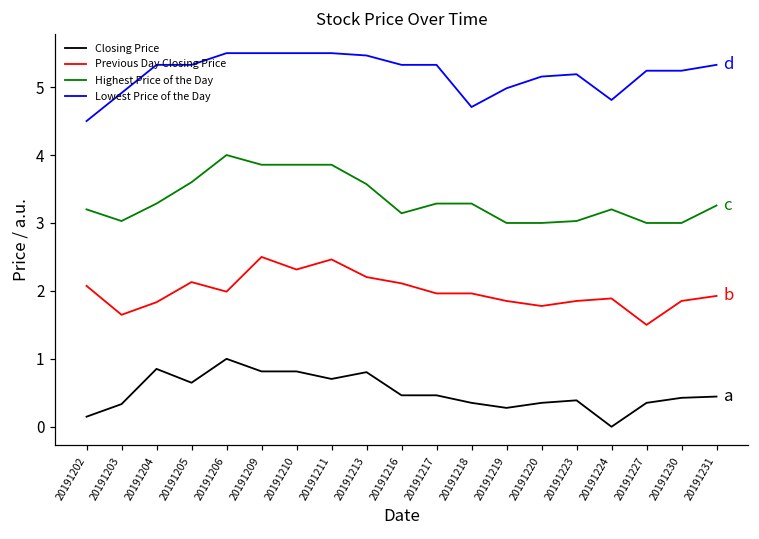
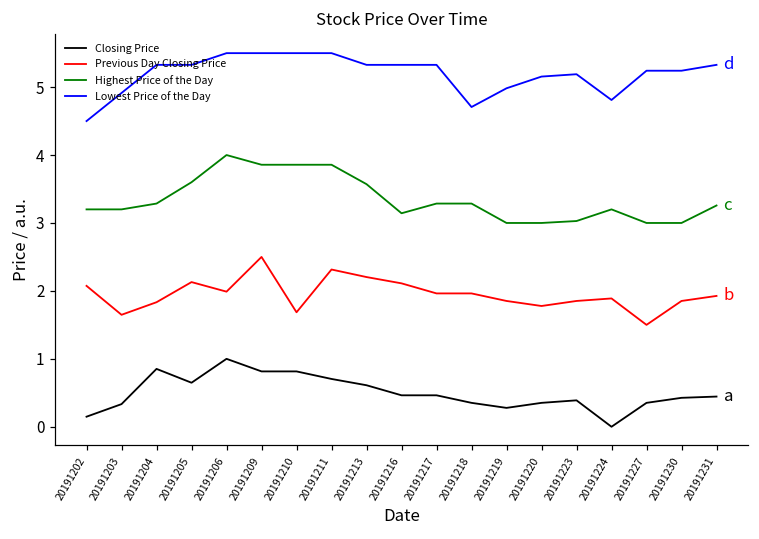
  {
    "Closing Price": {
      "20191202": 0.1,
      "20191203": 0.3,
      "20191204": 0.9,
      "20191205": 0.6,
      "20191206": 1.0,
      "20191209": 0.8,
      "20191210": 0.8,
      "20191211": 0.7,
-     "20191213": 0.8,
+     "20191213": 0.6,
      "20191216": 0.5,
      "20191217": 0.5,
      "20191218": 0.4,
      "20191219": 0.3,
      "20191220": 0.4,
      "20191223": 0.4,
      "20191224": 0.0,
      "20191227": 0.4,
      "20191230": 0.4,
      "20191231": 0.4
    },
    "Previous Day Closing Price": {
      "20191202": 2.1,
      "20191203": 1.6,
      "20191204": 1.8,
      "20191205": 2.1,
      "20191206": 2.0,
      "20191209": 2.5,
-     "20191210": 2.3,
-     "20191211": 2.5,
+     "20191210": 1.7,
+     "20191211": 2.3,
      "20191213": 2.2,
      "20191216": 2.1,
      "20191217": 2.0,
      "20191218": 2.0,
      "20191219": 1.9,
      "20191220": 1.8,
      "20191223": 1.9,
      "20191224": 1.9,
      "20191227": 1.5,
      "20191230": 1.9,
      "20191231": 1.9
    },
    "Highest Price of the Day": {
      "20191202": 3.2,
-     "20191203": 3.0,
+     "20191203": 3.2,
      "20191204": 3.3,
      "20191205": 3.6,
      "20191206": 4.0,
      "20191209": 3.9,
      "20191210": 3.9,
      "20191211": 3.9,
      "20191213": 3.6,
      "20191216": 3.1,
      "20191217": 3.3,
      "20191218": 3.3,
      "20191219": 3.0,
      "20191220": 3.0,
      "20191223": 3.0,
      "20191224": 3.2,
      "20191227": 3.0,
      "20191230": 3.0,
      "20191231": 3.3
    },
    "Lowest Price of the Day": {
      "20191202": 4.5,
      "20191203": 4.9,
      "20191204": 5.3,
      "20191205": 5.3,
      "20191206": 5.5,
      "20191209": 5.5,
      "20191210": 5.5,
      "20191211": 5.5,
-     "20191213": 5.5,
+     "20191213": 5.3,
      "20191216": 5.3,
      "20191217": 5.3,
      "20191218": 4.7,
      "20191219": 5.0,
      "20191220": 5.2,
      "20191223": 5.2,
      "20191224": 4.8,
      "20191227": 5.2,
      "20191230": 5.2,
      "20191231": 5.3
    }
  }
